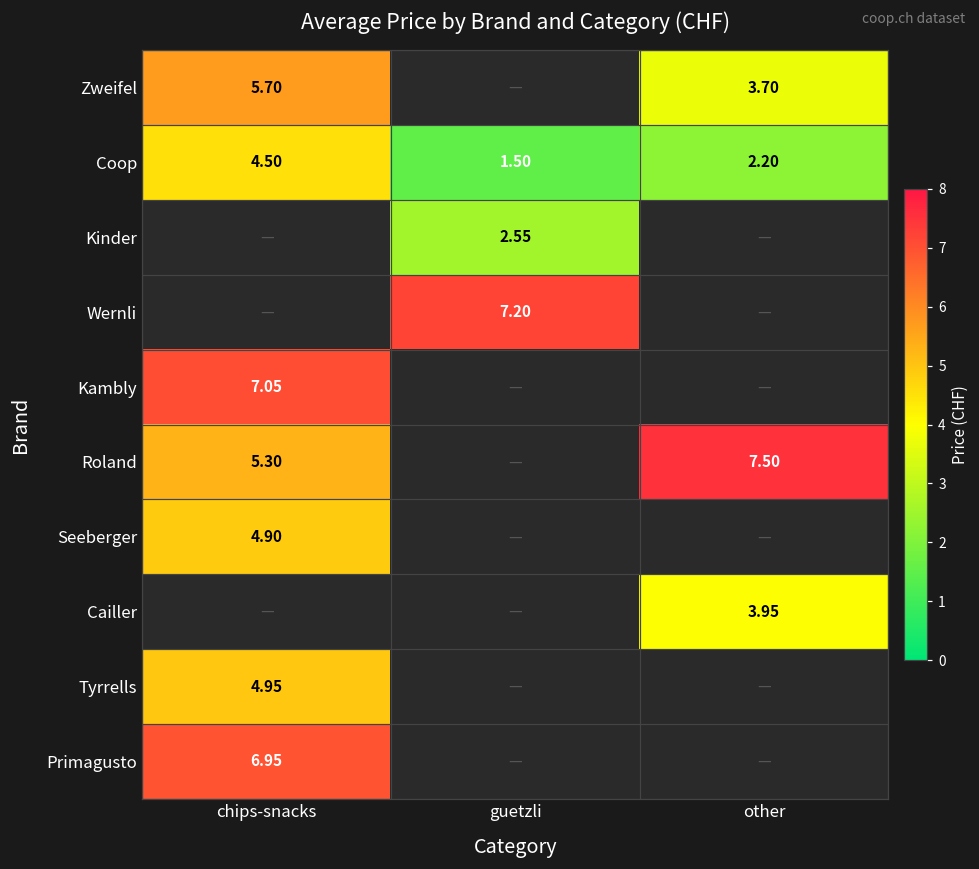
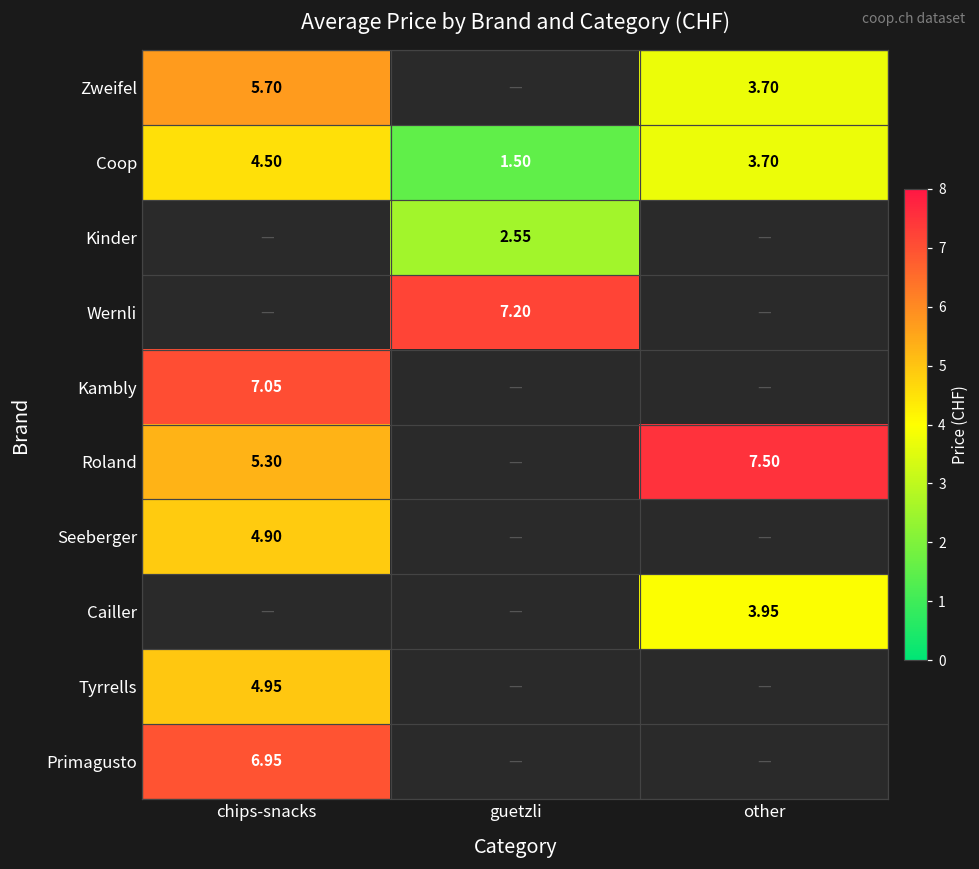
  {
    "Zweifel": {
      "chips-snacks": 5.70,
      "other": 3.70
    },
    "Coop": {
      "chips-snacks": 4.50,
      "guetzli": 1.50,
-     "other": 2.20
+     "other": 3.70
    },
    "Kinder": {
      "guetzli": 2.55
    },
    "Wernli": {
      "guetzli": 7.20
    },
    "Kambly": {
      "chips-snacks": 7.05
    },
    "Roland": {
      "chips-snacks": 5.30,
      "other": 7.50
    },
    "Seeberger": {
      "chips-snacks": 4.90
    },
    "Cailler": {
      "other": 3.95
    },
    "Tyrrells": {
      "chips-snacks": 4.95
    },
    "Primagusto": {
      "chips-snacks": 6.95
    }
  }
